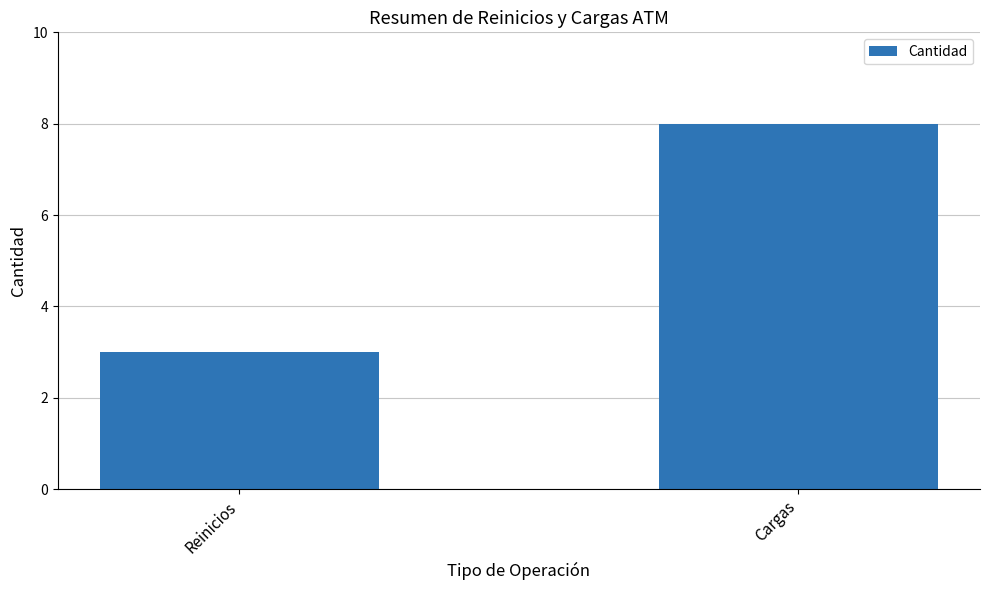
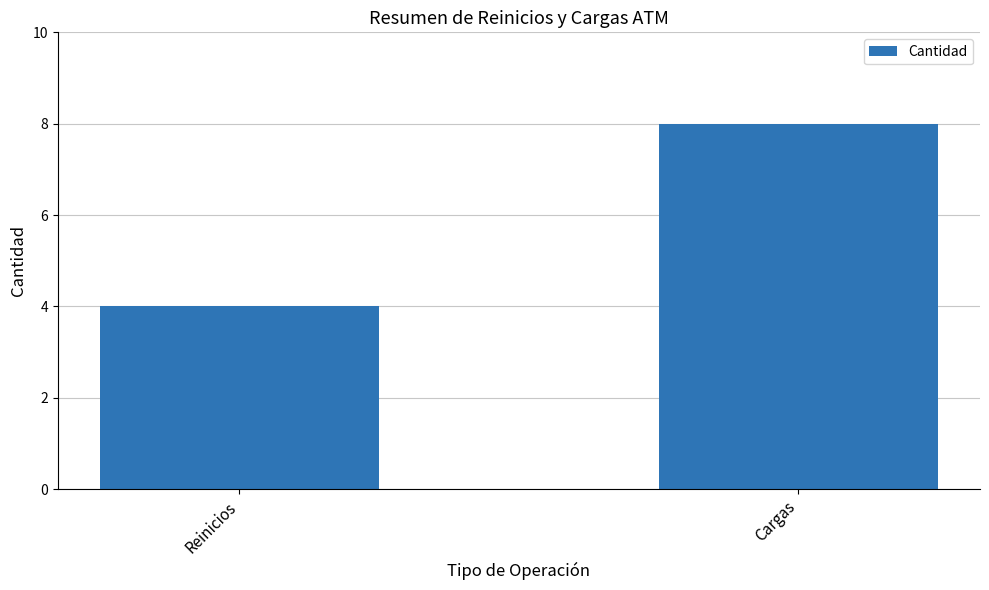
  {
-   "Reinicios": 3,
+   "Reinicios": 4,
    "Cargas": 8
  }
